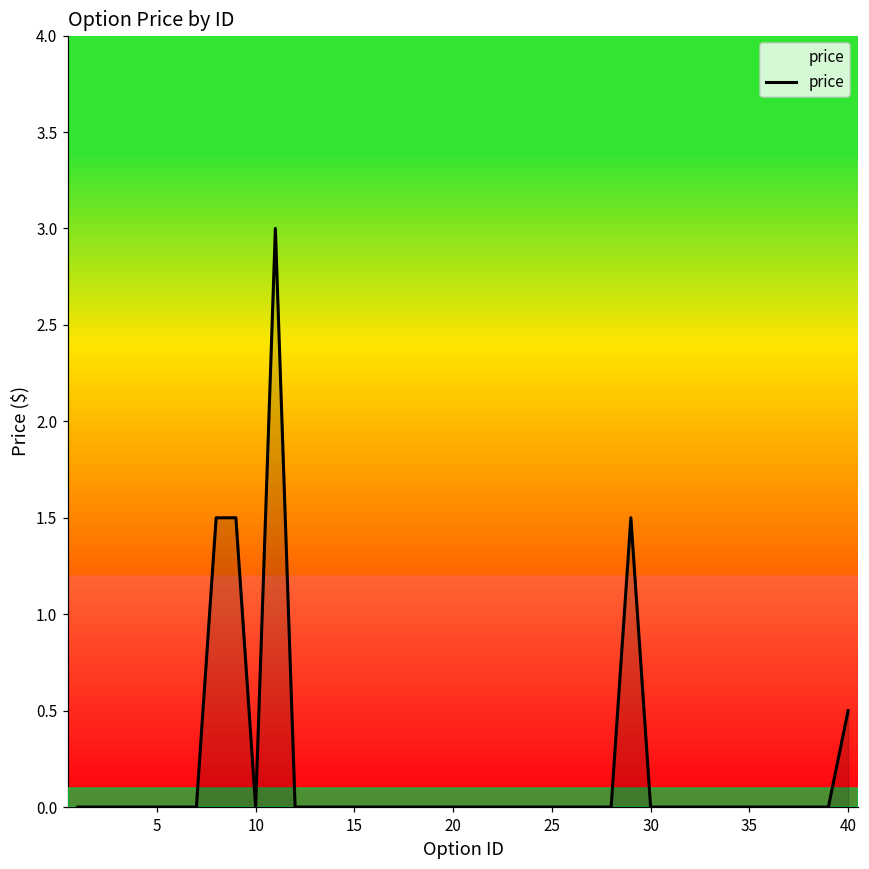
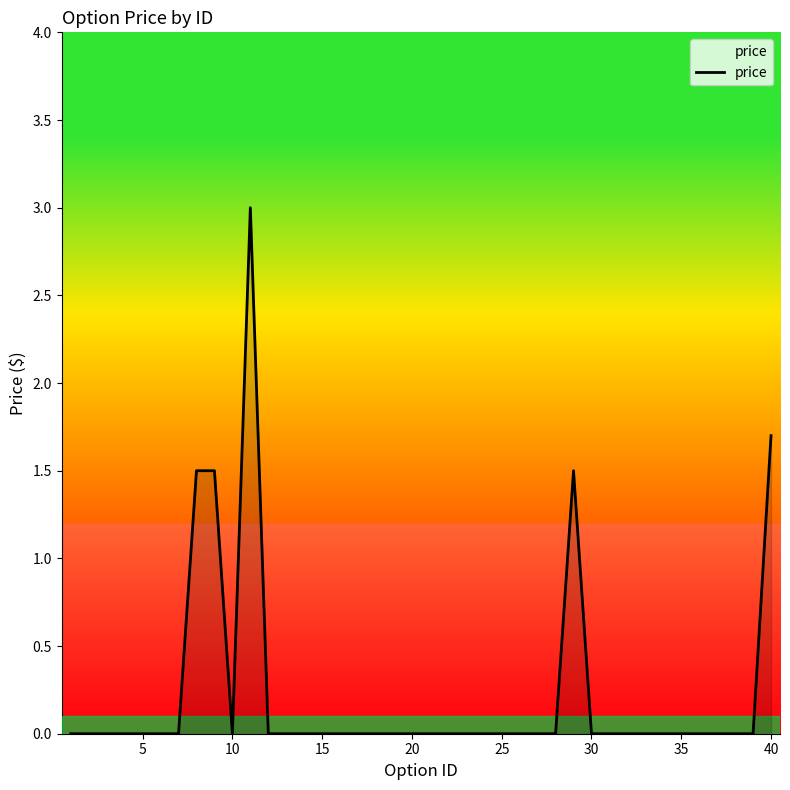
  {
-   "40": 0.5
+   "40": 1.7
  }
